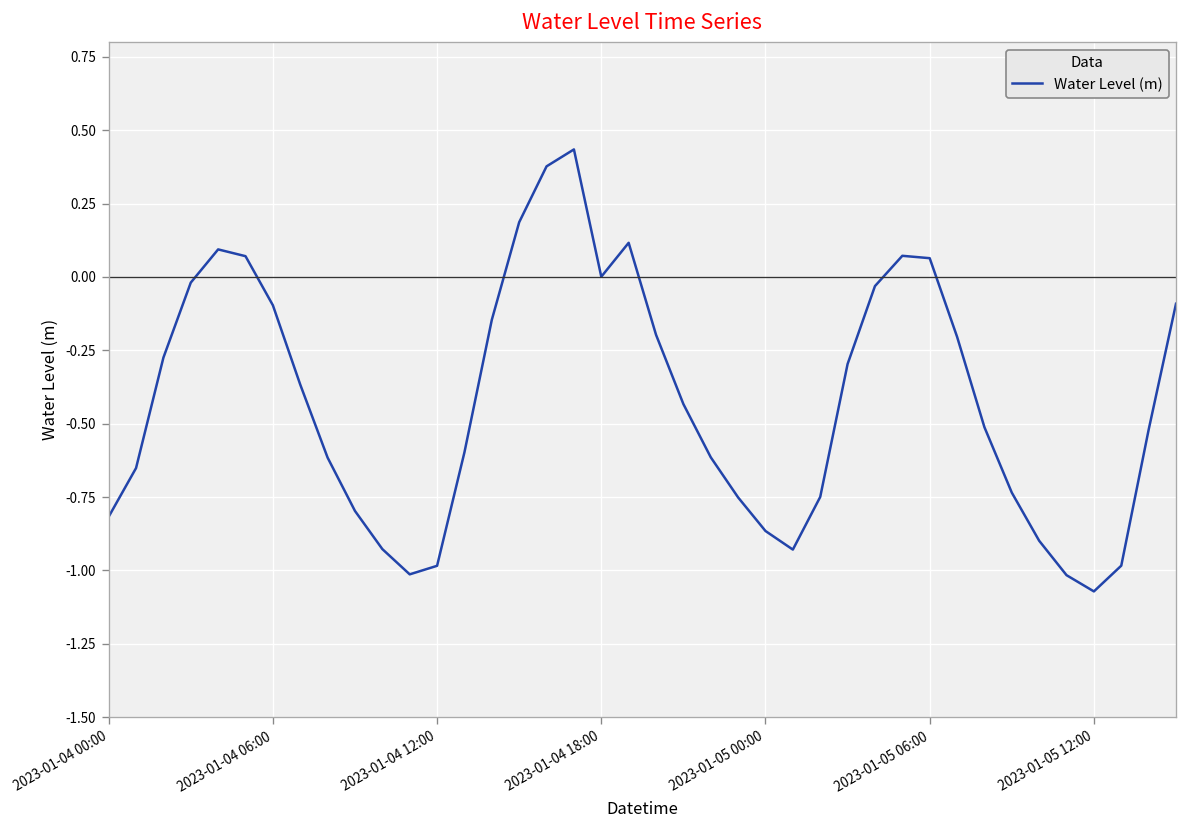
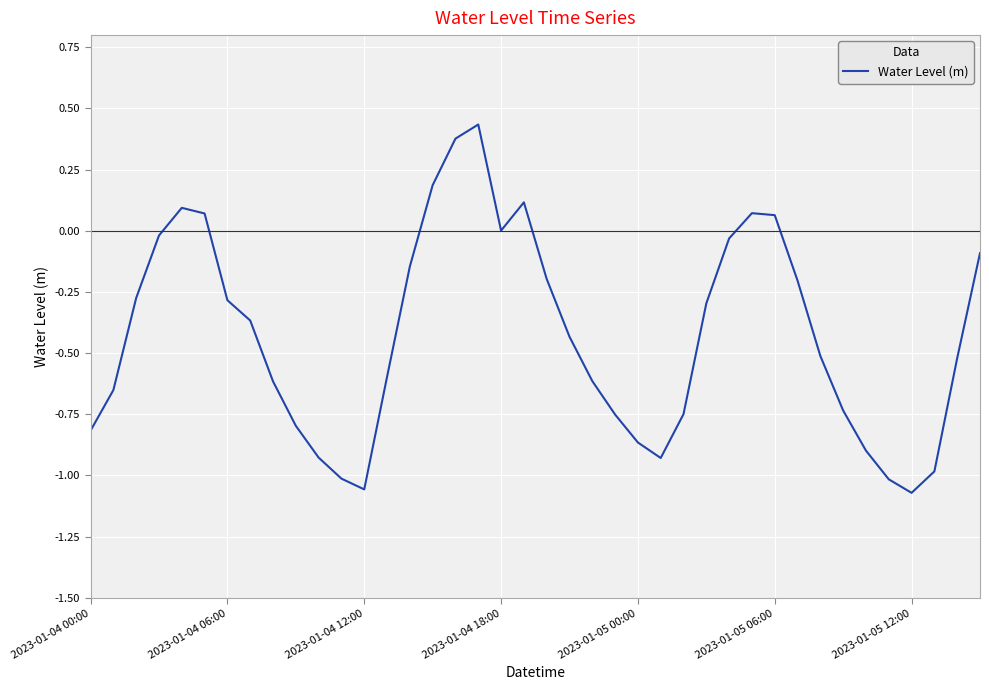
  {
    "2023-01-04 00:00": -0.82,
-   "2023-01-04 06:00": -0.10,
-   "2023-01-04 12:00": -0.98,
+   "2023-01-04 06:00": -0.28,
+   "2023-01-04 12:00": -1.06,
    "2023-01-04 18:00": 0.00,
    "2023-01-05 00:00": -0.87,
    "2023-01-05 06:00": 0.06,
    "2023-01-05 12:00": -1.07
  }
